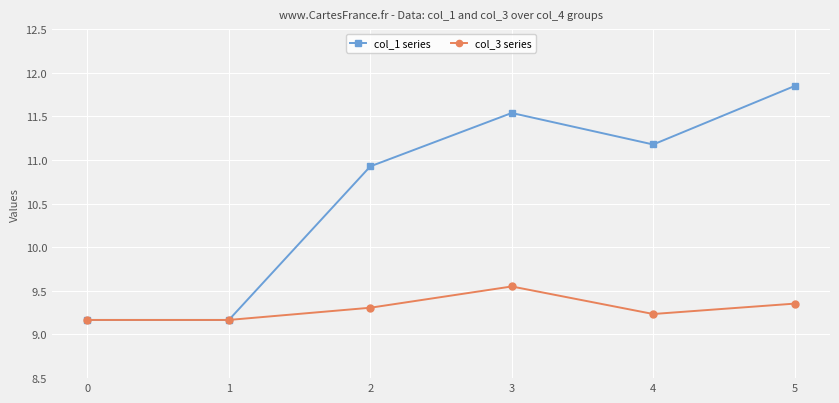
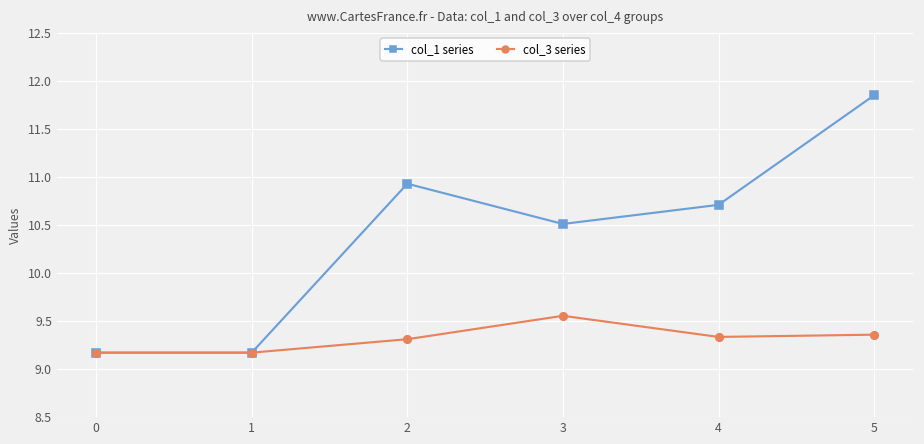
  {
    "col_1 series": {
      "2": 10.9,
-     "3": 11.5,
-     "4": 11.2,
+     "3": 10.5,
+     "4": 10.7,
      "5": 11.8
    },
    "col_3 series": {
      "2": 9.3,
      "3": 9.6,
-     "4": 9.2,
+     "4": 9.3,
      "5": 9.4
    }
  }
